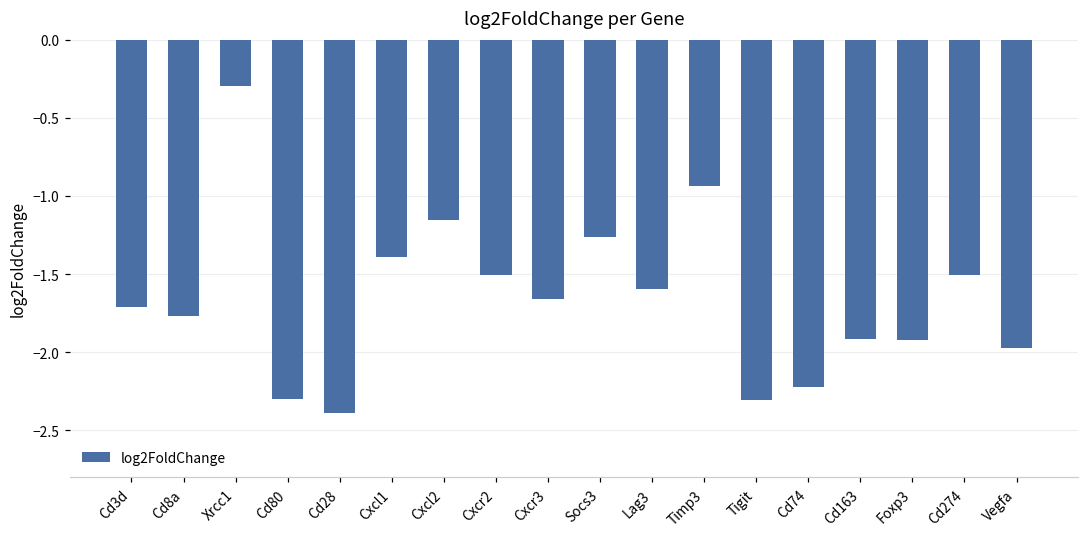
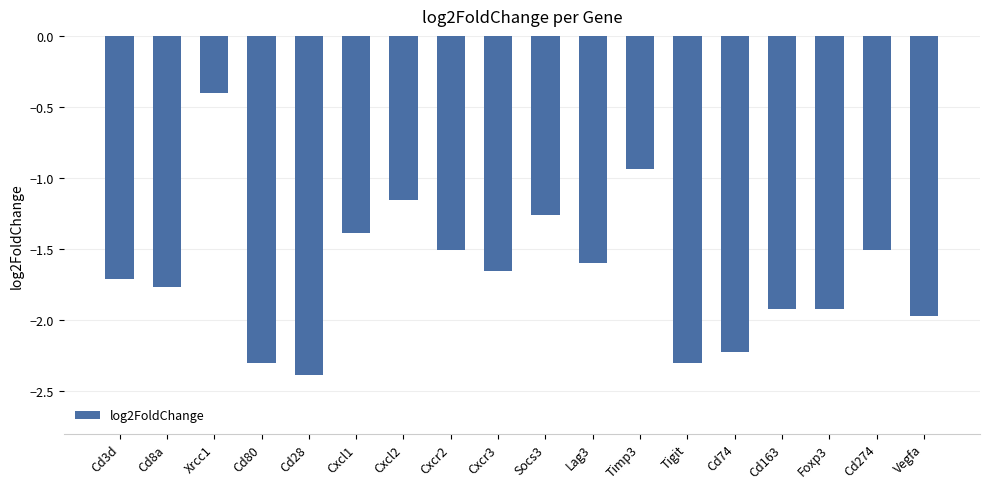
  {
    "Cd3d": -1.71,
    "Cd8a": -1.77,
-   "Xrcc1": -0.30,
+   "Xrcc1": -0.40,
    "Cd80": -2.30,
    "Cd28": -2.39,
    "Cxcl1": -1.39,
    "Cxcl2": -1.16,
    "Cxcr2": -1.51,
    "Cxcr3": -1.66,
    "Socs3": -1.26,
    "Lag3": -1.60,
    "Timp3": -0.94,
    "Tigit": -2.30,
    "Cd74": -2.23,
    "Cd163": -1.92,
    "Foxp3": -1.92,
    "Cd274": -1.51,
    "Vegfa": -1.97
  }
